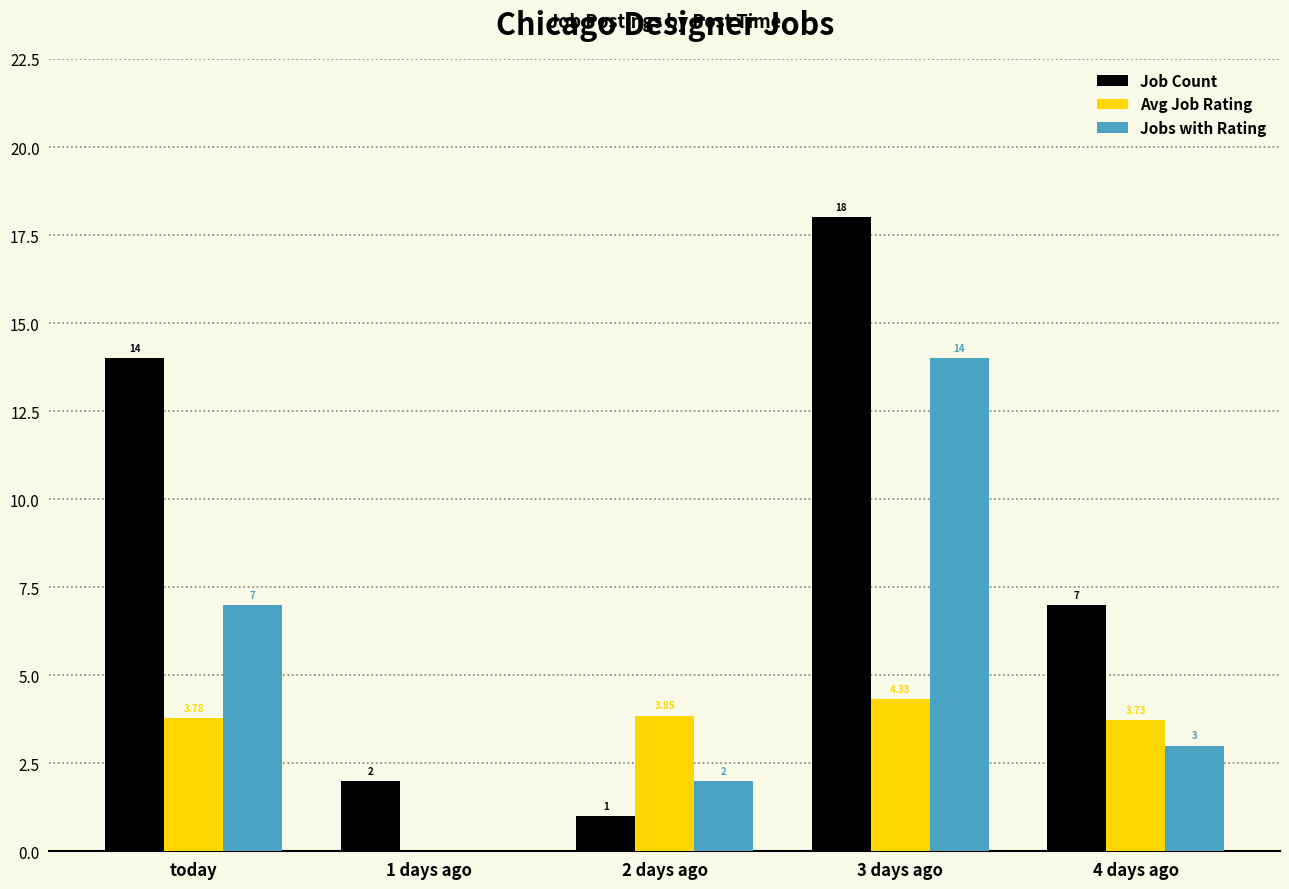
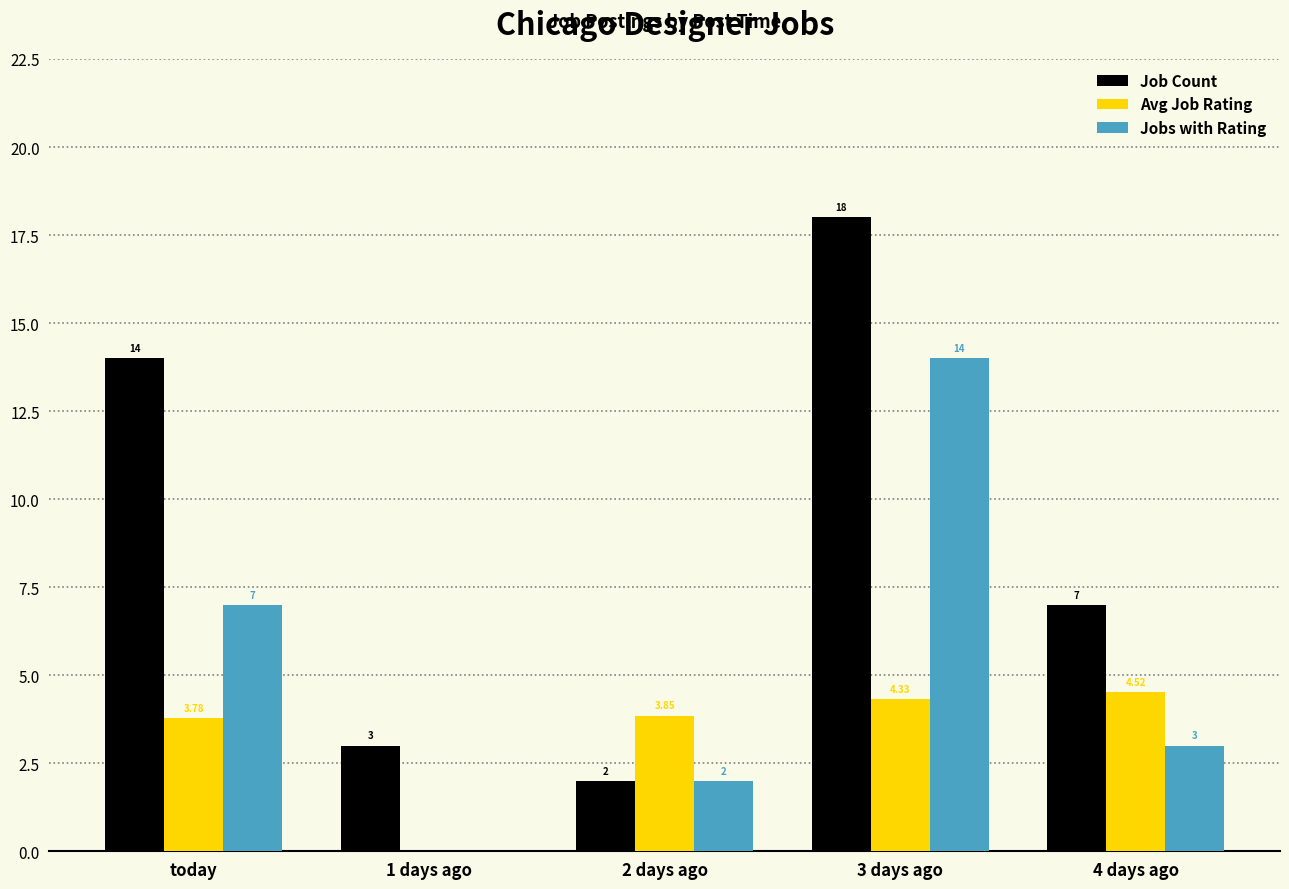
  {
    "Job Count": {
      "today": 14,
-     "1 days ago": 2,
-     "2 days ago": 1,
+     "1 days ago": 3,
+     "2 days ago": 2,
      "3 days ago": 18,
      "4 days ago": 7
    },
    "Avg Job Rating": {
      "today": 3.78,
      "2 days ago": 3.85,
      "3 days ago": 4.33,
-     "4 days ago": 3.73
+     "4 days ago": 4.52
    },
    "Jobs with Rating": {
      "today": 7,
      "2 days ago": 2,
      "3 days ago": 14,
      "4 days ago": 3
    }
  }
